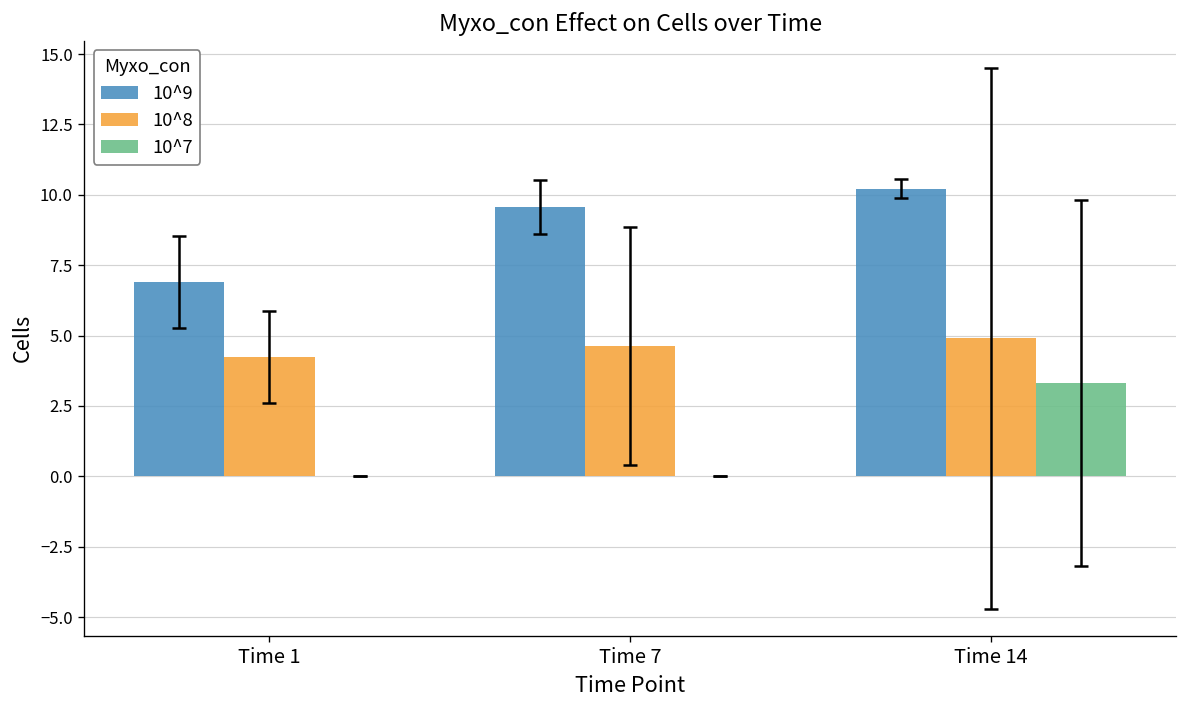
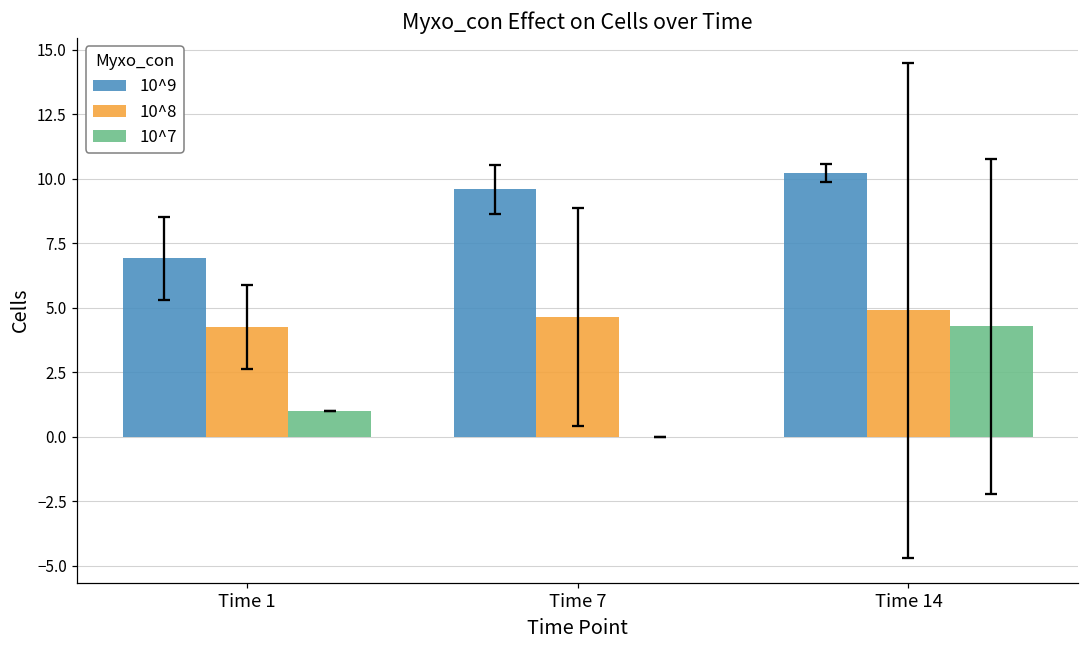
  {
    "10^8": {
      "Time 1": 4.2,
      "Time 7": 4.6,
      "Time 14": 4.9
    },
    "10^7": {
-     "Time 1": 0,
+     "Time 1": 1,
      "Time 7": 0.0,
-     "Time 14": 3.3
+     "Time 14": 4.3
    }
  }
